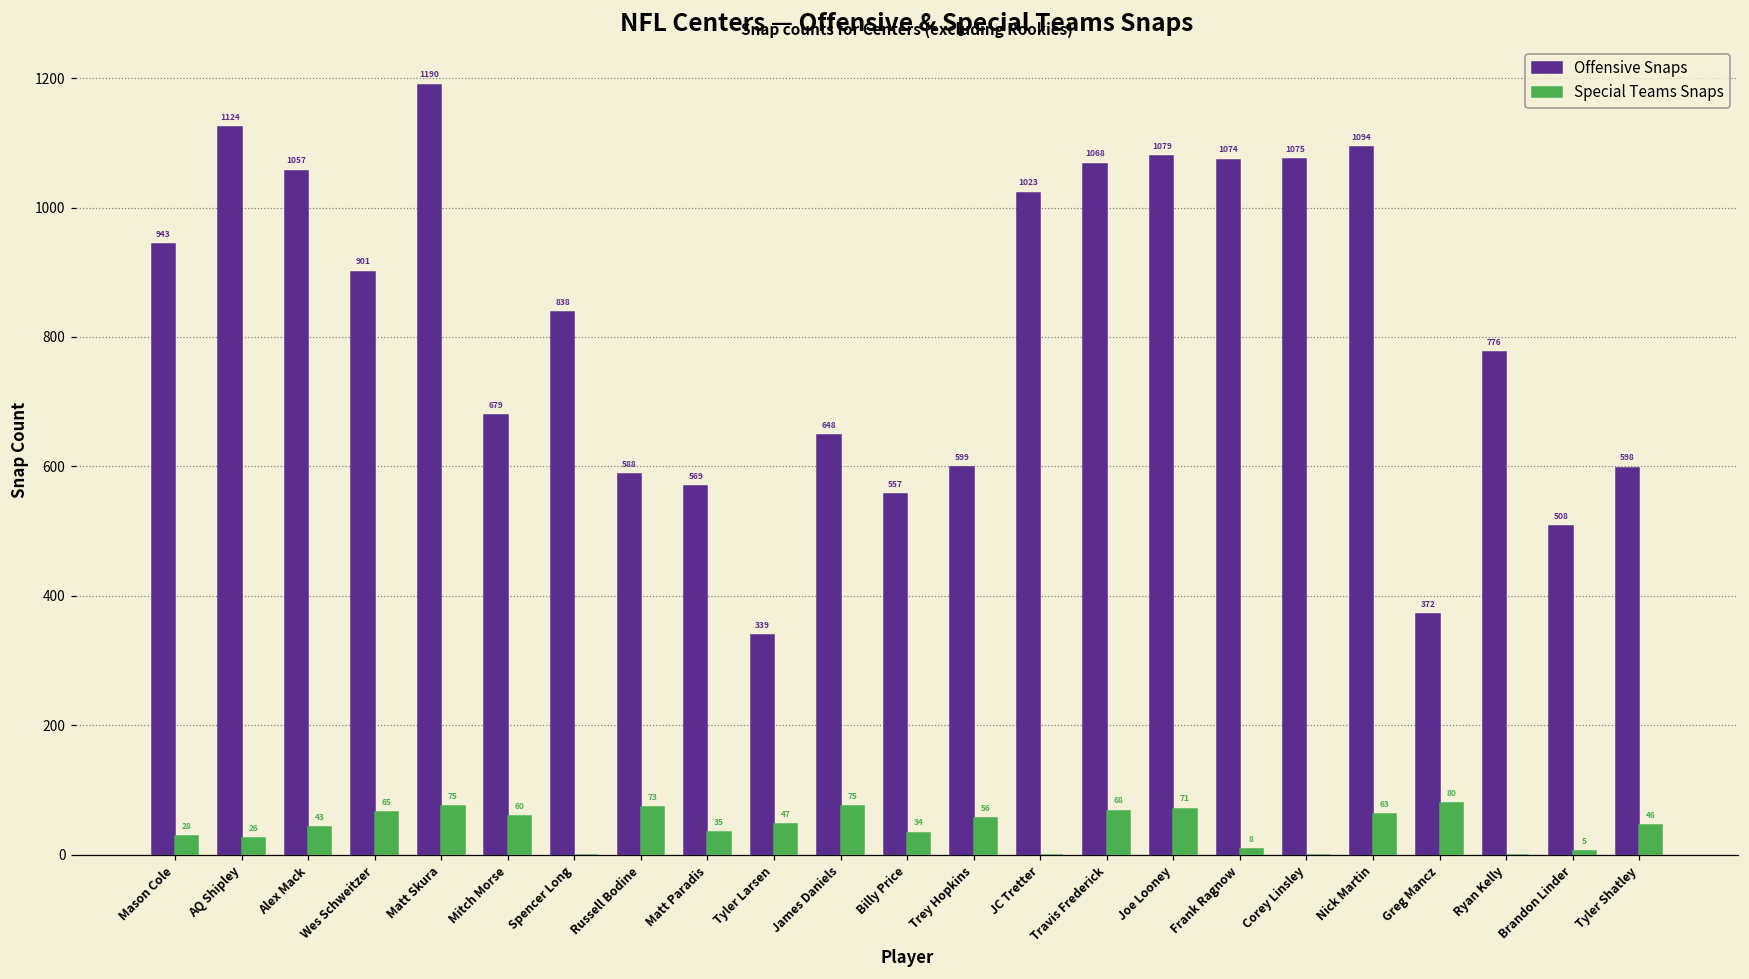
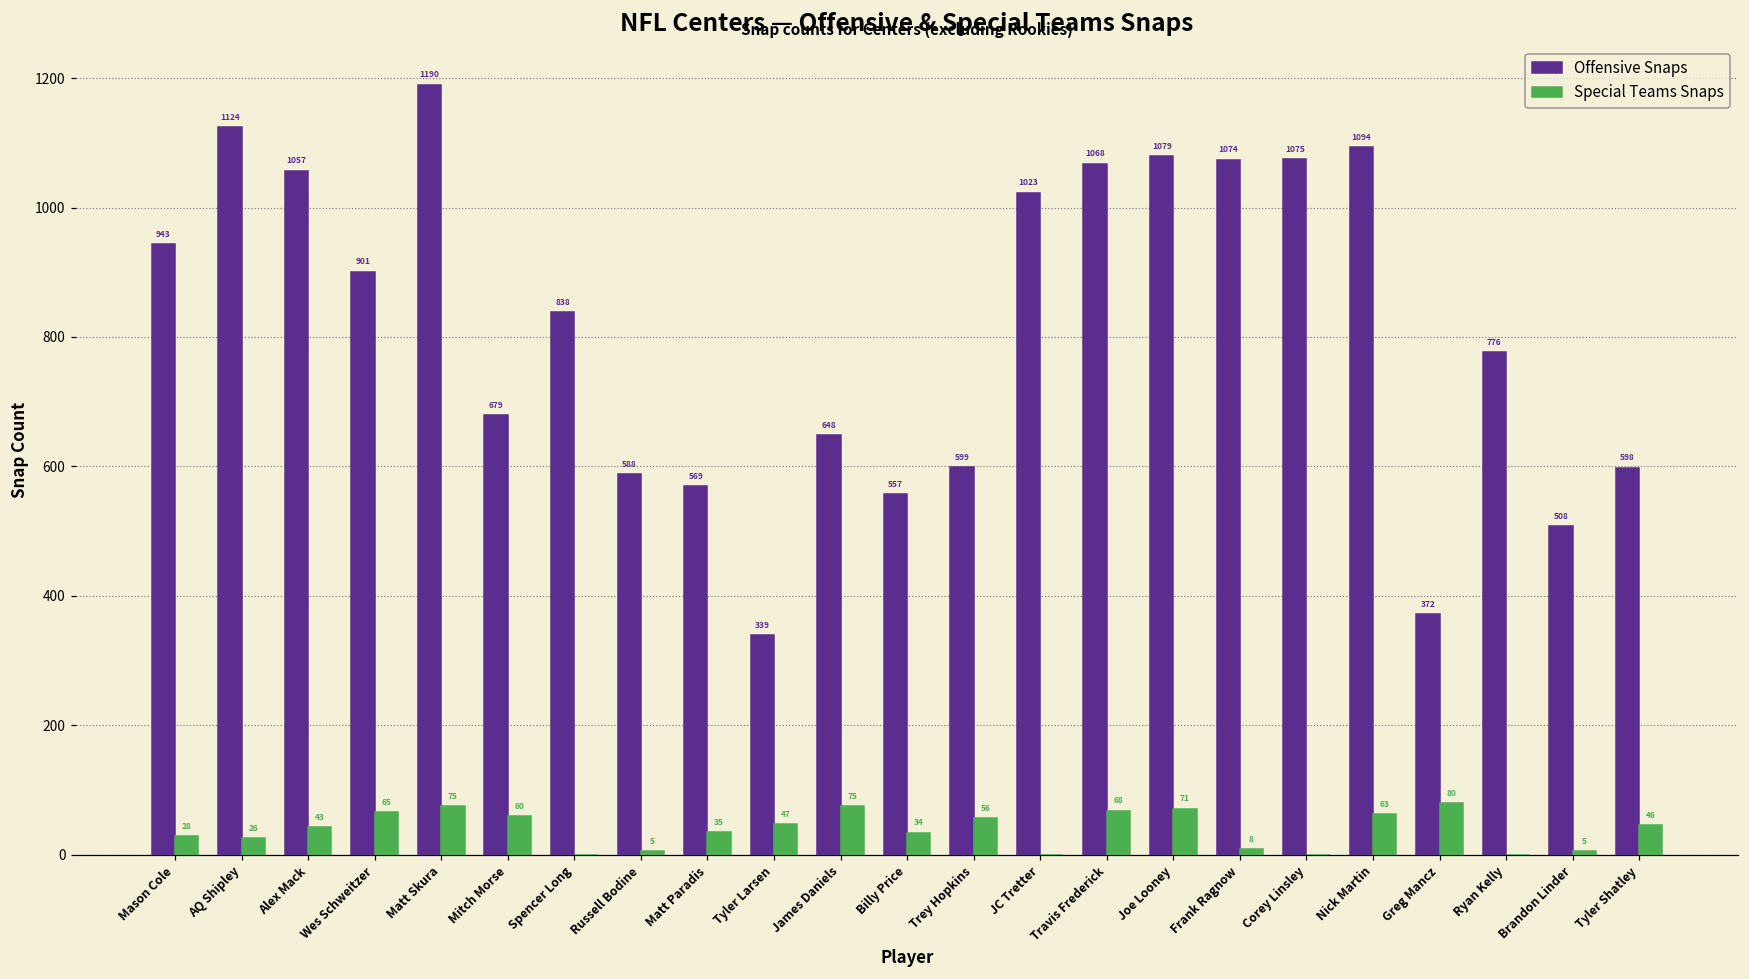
  {
    "Offensive Snaps": {
      "Mason Cole": 943,
      "AQ Shipley": 1124,
      "Alex Mack": 1057,
      "Wes Schweitzer": 901,
      "Matt Skura": 1190,
      "Mitch Morse": 679,
      "Spencer Long": 838,
      "Russell Bodine": 588,
      "Matt Paradis": 569,
      "Tyler Larsen": 339,
      "James Daniels": 648,
      "Billy Price": 557,
      "Trey Hopkins": 599,
      "JC Tretter": 1023,
      "Travis Frederick": 1068,
      "Joe Looney": 1079,
      "Frank Ragnow": 1074,
      "Corey Linsley": 1075,
      "Nick Martin": 1094,
      "Greg Mancz": 372,
      "Ryan Kelly": 776,
      "Brandon Linder": 508,
      "Tyler Shatley": 598
    },
    "Special Teams Snaps": {
      "Mason Cole": 28,
      "AQ Shipley": 26,
      "Alex Mack": 43,
      "Wes Schweitzer": 65,
      "Matt Skura": 75,
      "Mitch Morse": 60,
-     "Russell Bodine": 73,
+     "Russell Bodine": 5,
      "Matt Paradis": 35,
      "Tyler Larsen": 47,
      "James Daniels": 75,
      "Billy Price": 34,
      "Trey Hopkins": 56,
      "Travis Frederick": 68,
      "Joe Looney": 71,
      "Frank Ragnow": 8,
      "Nick Martin": 63,
      "Greg Mancz": 80,
      "Brandon Linder": 5,
      "Tyler Shatley": 46
    }
  }
